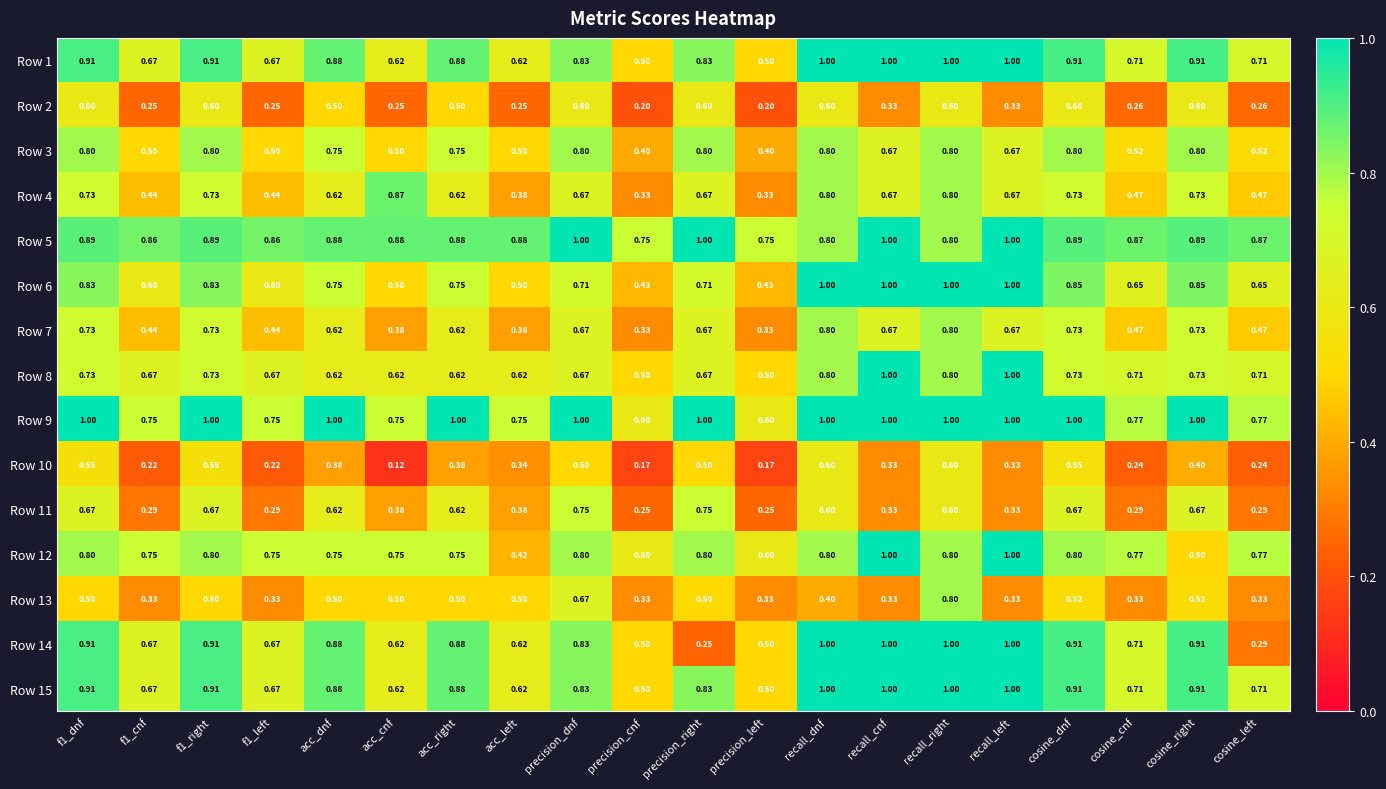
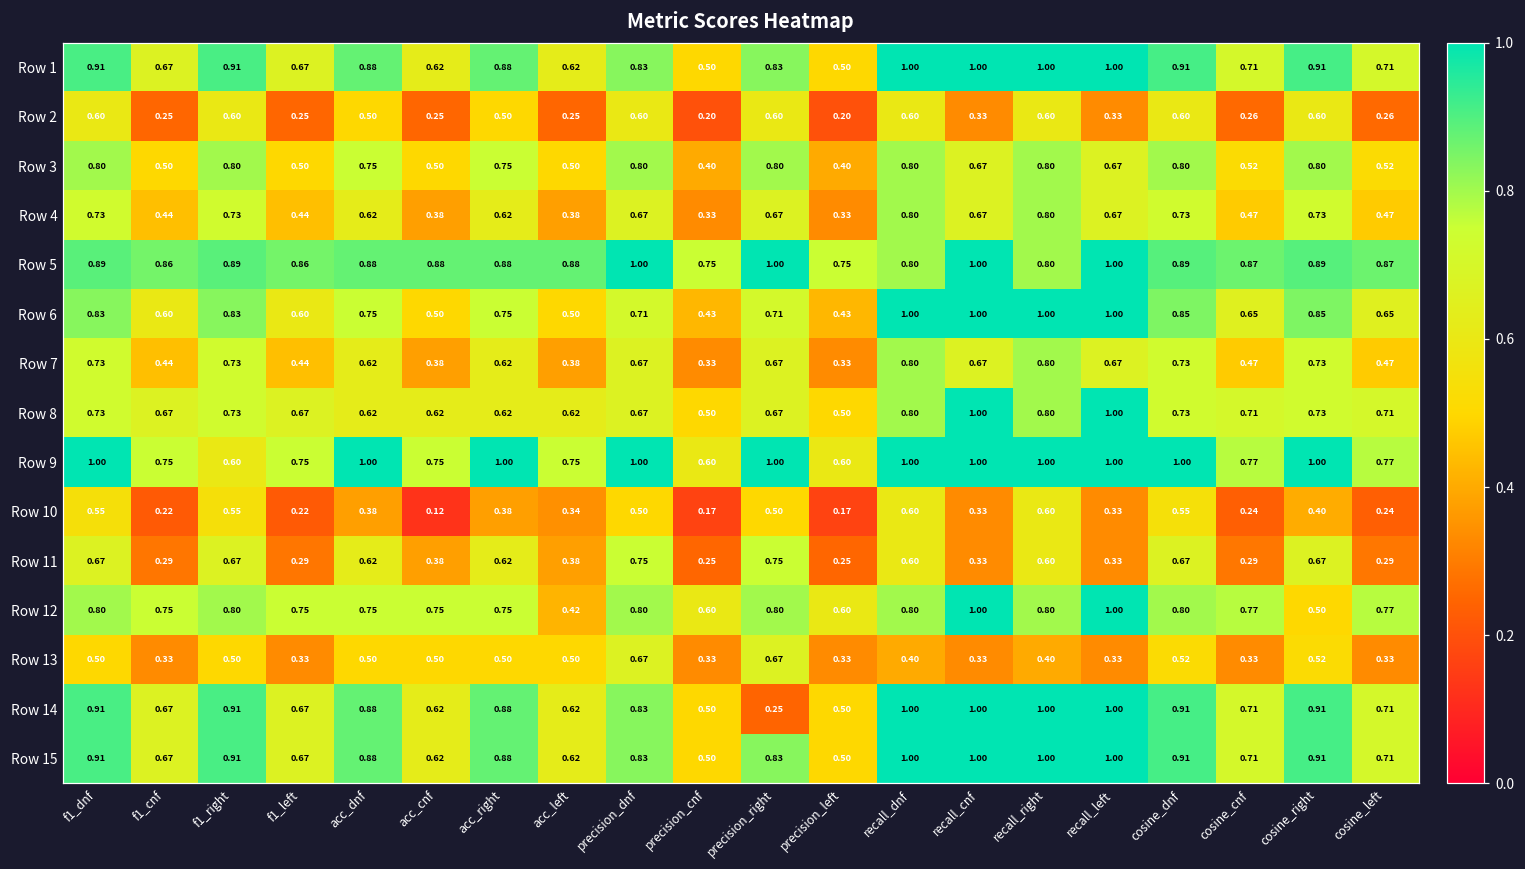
  {
    "Row 4": {
      "f1_dnf": 0.73,
      "f1_cnf": 0.44,
      "f1_right": 0.73,
      "f1_left": 0.44,
      "acc_dnf": 0.62,
-     "acc_cnf": 0.87,
+     "acc_cnf": 0.38,
      "acc_right": 0.62,
      "acc_left": 0.38,
      "precision_dnf": 0.67,
      "precision_cnf": 0.33,
      "precision_right": 0.67,
      "precision_left": 0.33,
      "recall_dnf": 0.80,
      "recall_cnf": 0.67,
      "recall_right": 0.80,
      "recall_left": 0.67,
      "cosine_dnf": 0.73,
      "cosine_cnf": 0.47,
      "cosine_right": 0.73,
      "cosine_left": 0.47
    },
    "Row 9": {
      "f1_dnf": 1.00,
      "f1_cnf": 0.75,
-     "f1_right": 1.00,
+     "f1_right": 0.60,
      "f1_left": 0.75,
      "acc_dnf": 1.00,
      "acc_cnf": 0.75,
      "acc_right": 1.00,
      "acc_left": 0.75,
      "precision_dnf": 1.00,
      "precision_cnf": 0.60,
      "precision_right": 1.00,
      "precision_left": 0.60,
      "recall_dnf": 1.00,
      "recall_cnf": 1.00,
      "recall_right": 1.00,
      "recall_left": 1.00,
      "cosine_dnf": 1.00,
      "cosine_cnf": 0.77,
      "cosine_right": 1.00,
      "cosine_left": 0.77
    },
    "Row 13": {
      "f1_dnf": 0.50,
      "f1_cnf": 0.33,
      "f1_right": 0.50,
      "f1_left": 0.33,
      "acc_dnf": 0.50,
      "acc_cnf": 0.50,
      "acc_right": 0.50,
      "acc_left": 0.50,
      "precision_dnf": 0.67,
      "precision_cnf": 0.33,
-     "precision_right": 0.50,
+     "precision_right": 0.67,
      "precision_left": 0.33,
      "recall_dnf": 0.40,
      "recall_cnf": 0.33,
-     "recall_right": 0.80,
+     "recall_right": 0.40,
      "recall_left": 0.33,
      "cosine_dnf": 0.52,
      "cosine_cnf": 0.33,
      "cosine_right": 0.52,
      "cosine_left": 0.33
    },
    "Row 14": {
      "f1_dnf": 0.91,
      "f1_cnf": 0.67,
      "f1_right": 0.91,
      "f1_left": 0.67,
      "acc_dnf": 0.88,
      "acc_cnf": 0.62,
      "acc_right": 0.88,
      "acc_left": 0.62,
      "precision_dnf": 0.83,
      "precision_cnf": 0.50,
      "precision_right": 0.25,
      "precision_left": 0.50,
      "recall_dnf": 1.00,
      "recall_cnf": 1.00,
      "recall_right": 1.00,
      "recall_left": 1.00,
      "cosine_dnf": 0.91,
      "cosine_cnf": 0.71,
      "cosine_right": 0.91,
-     "cosine_left": 0.29
+     "cosine_left": 0.71
    }
  }
